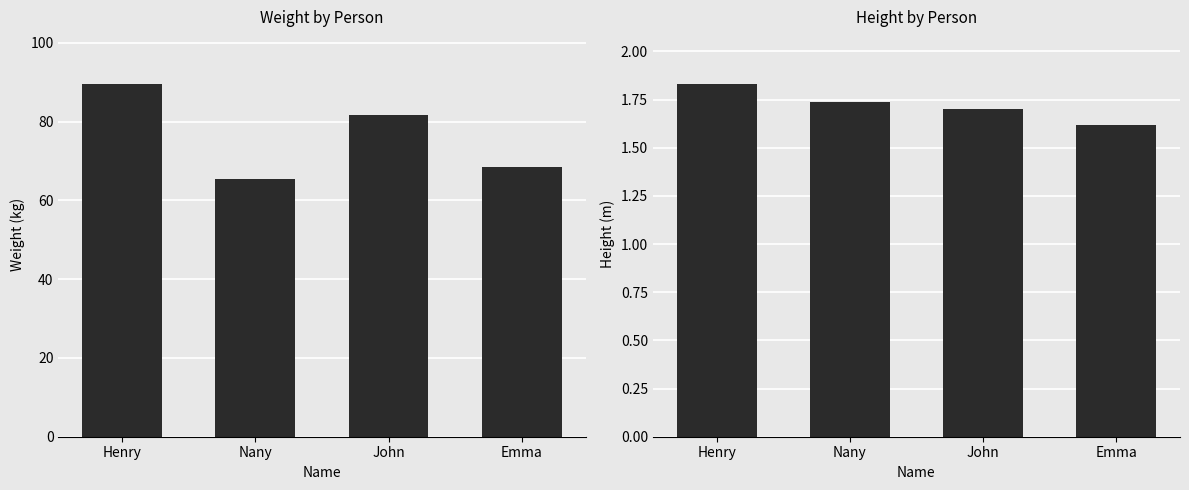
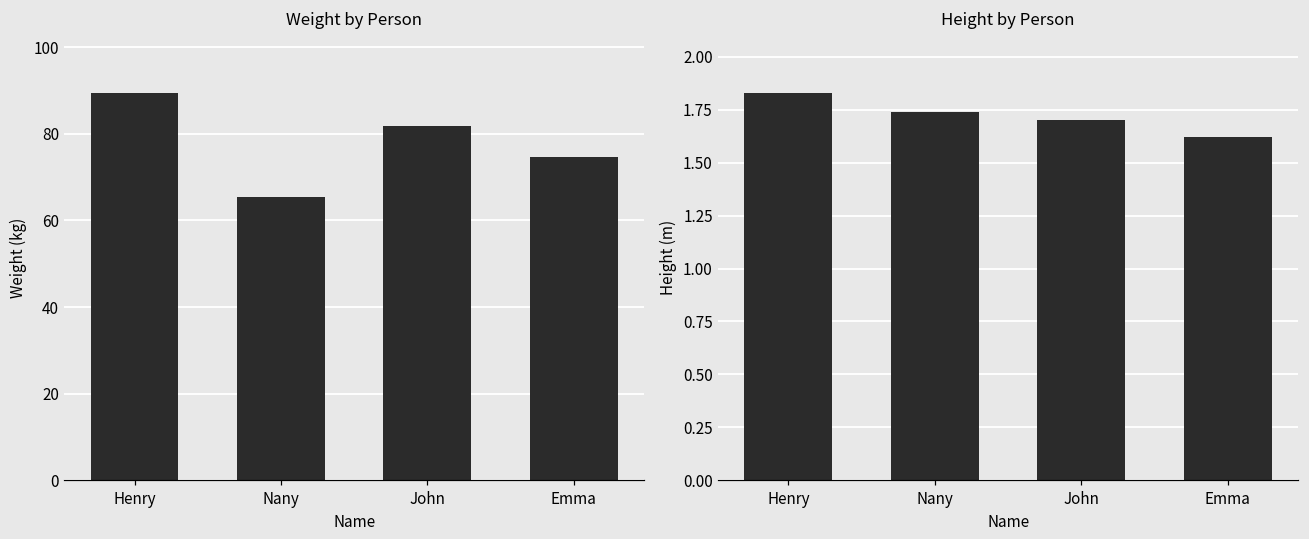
  {
    "Weight by Person": {
      "Henry": 90,
      "Nany": 66,
      "John": 82,
-     "Emma": 69
+     "Emma": 75
    },
    "Height by Person": {
      "Henry": 1.83,
      "Nany": 1.74,
      "John": 1.70,
      "Emma": 1.62
    }
  }
